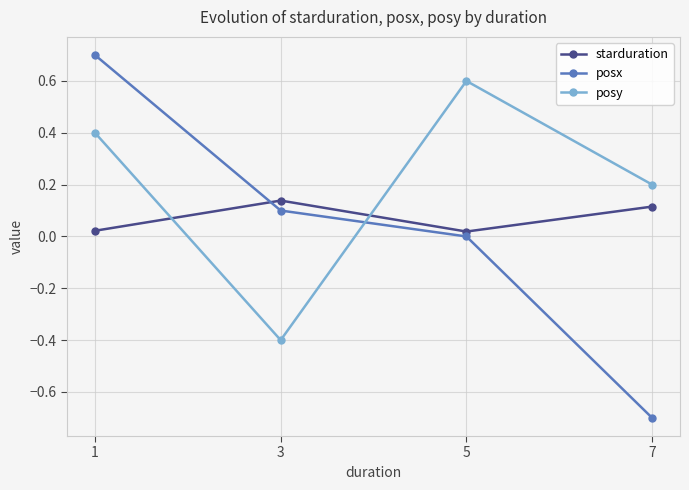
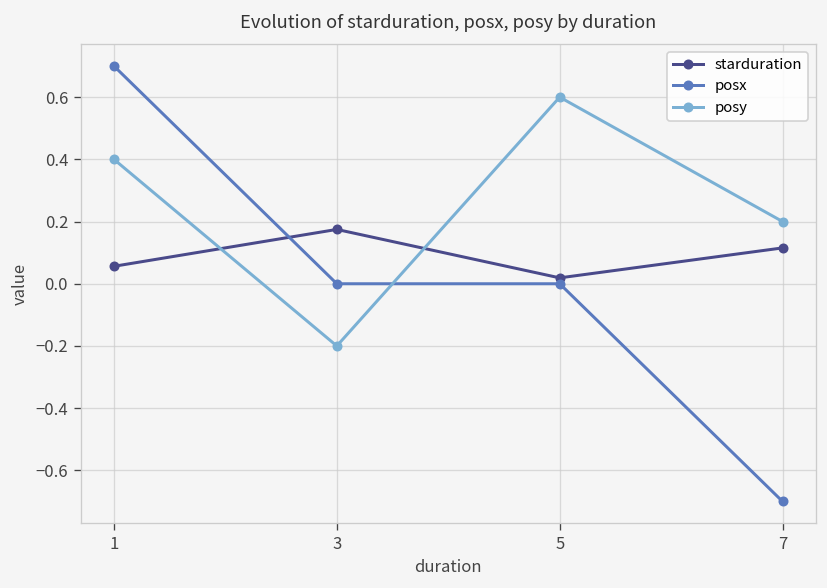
  {
    "starduration": {
-     "1": 0.02,
-     "3": 0.14,
+     "1": 0.06,
+     "3": 0.17,
      "5": 0.02,
      "7": 0.12
    },
    "posx": {
      "1": 0.7,
-     "3": 0.1,
+     "3": 0.0,
      "5": 0.0,
      "7": -0.7
    },
    "posy": {
      "1": 0.4,
-     "3": -0.4,
+     "3": -0.2,
      "5": 0.6,
      "7": 0.2
    }
  }
